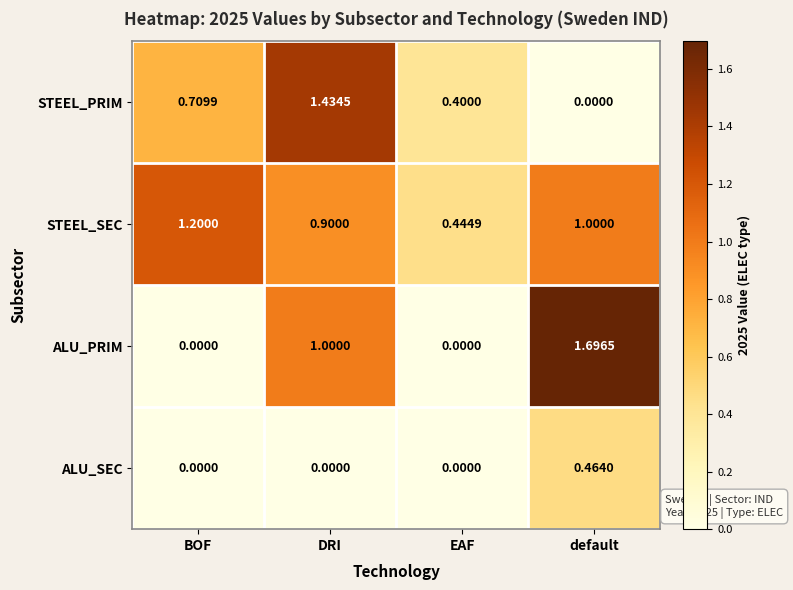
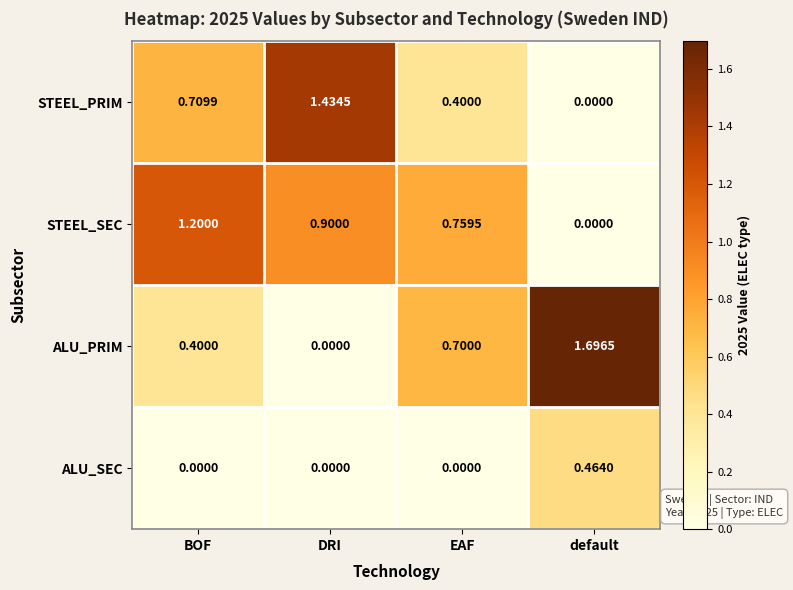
  {
    "STEEL_PRIM": {
      "BOF": 0.7099,
      "DRI": 1.4345,
      "EAF": 0.4000,
      "default": 0.0000
    },
    "STEEL_SEC": {
      "BOF": 1.2000,
      "DRI": 0.9000,
-     "EAF": 0.4449,
-     "default": 1.0000
+     "EAF": 0.7595,
+     "default": 0.0000
    },
    "ALU_PRIM": {
-     "BOF": 0.0000,
-     "DRI": 1.0000,
-     "EAF": 0.0000,
+     "BOF": 0.4000,
+     "DRI": 0.0000,
+     "EAF": 0.7000,
      "default": 1.6965
    },
    "ALU_SEC": {
      "BOF": 0.0000,
      "DRI": 0.0000,
      "EAF": 0.0000,
      "default": 0.4640
    }
  }
